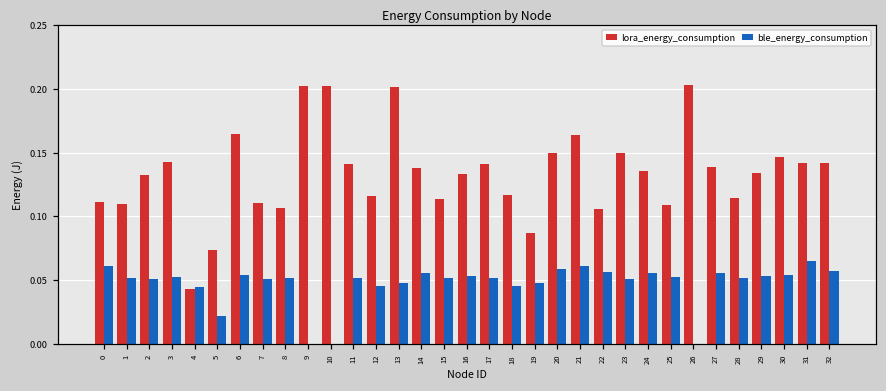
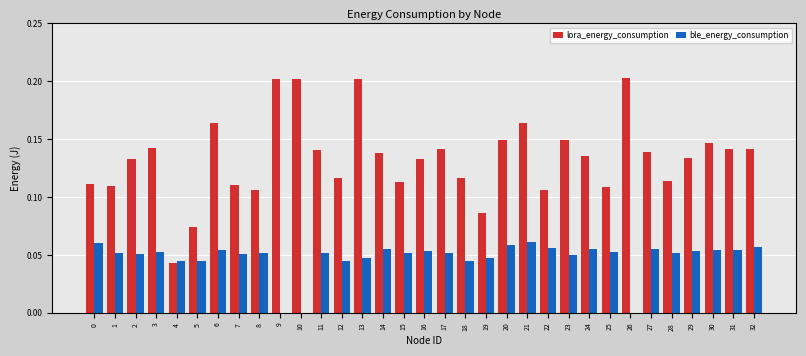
  {
    "lora_energy_consumption": {
      "0": 0.111,
      "1": 0.110,
      "2": 0.132,
      "3": 0.142,
      "4": 0.043,
      "5": 0.074,
      "6": 0.164,
      "7": 0.110,
      "8": 0.106,
      "9": 0.202,
      "10": 0.202,
      "11": 0.141,
      "12": 0.116,
      "13": 0.202,
      "14": 0.138,
      "15": 0.113,
      "16": 0.133,
      "17": 0.141,
      "18": 0.117,
      "19": 0.087,
      "20": 0.149,
      "21": 0.164,
      "22": 0.106,
      "23": 0.149,
      "24": 0.136,
      "25": 0.109,
      "26": 0.203,
      "27": 0.139,
      "28": 0.114,
      "29": 0.134,
      "30": 0.147,
      "31": 0.142,
      "32": 0.142
    },
    "ble_energy_consumption": {
      "0": 0.061,
      "1": 0.052,
      "2": 0.051,
      "3": 0.052,
      "4": 0.044,
-     "5": 0.022,
+     "5": 0.044,
      "6": 0.054,
      "7": 0.051,
      "8": 0.052,
      "9": 0.000,
      "10": 0.000,
      "11": 0.052,
      "12": 0.045,
      "13": 0.047,
      "14": 0.055,
      "15": 0.052,
      "16": 0.053,
      "17": 0.052,
      "18": 0.045,
      "19": 0.047,
      "20": 0.059,
      "21": 0.061,
      "22": 0.056,
      "23": 0.050,
      "24": 0.055,
      "25": 0.052,
      "26": 0.000,
      "27": 0.055,
      "28": 0.052,
      "29": 0.053,
      "30": 0.054,
-     "31": 0.065,
+     "31": 0.055,
      "32": 0.057
    }
  }
